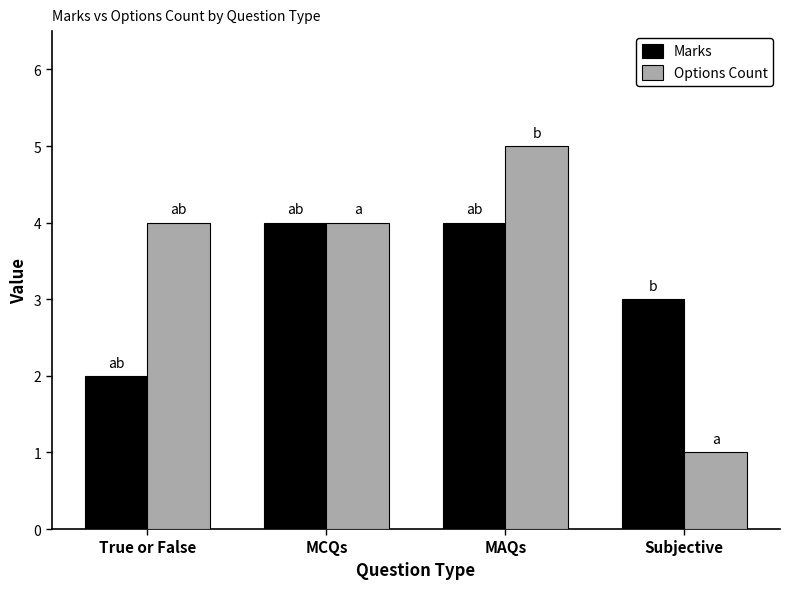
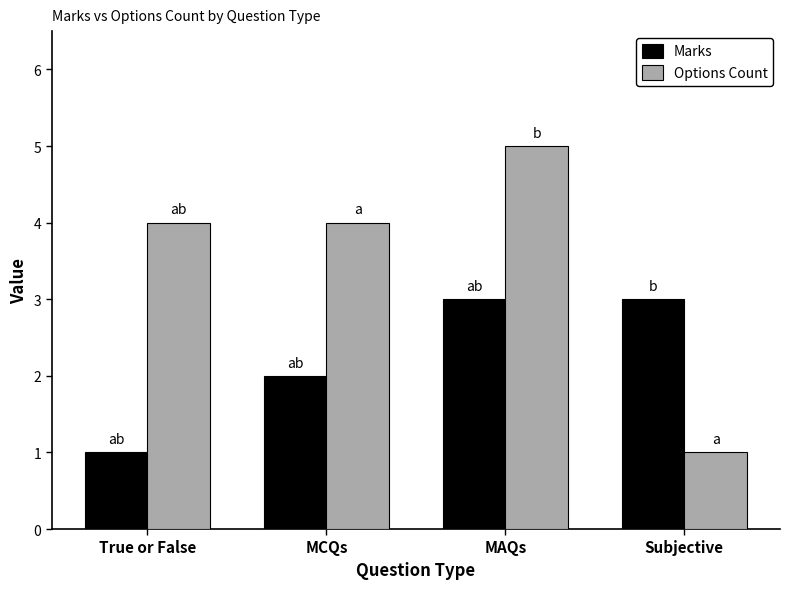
  {
    "Marks": {
-     "True or False": 2,
-     "MCQs": 4,
-     "MAQs": 4,
+     "True or False": 1,
+     "MCQs": 2,
+     "MAQs": 3,
      "Subjective": 3
    },
    "Options Count": {
      "True or False": 4,
      "MCQs": 4,
      "MAQs": 5,
      "Subjective": 1
    }
  }
